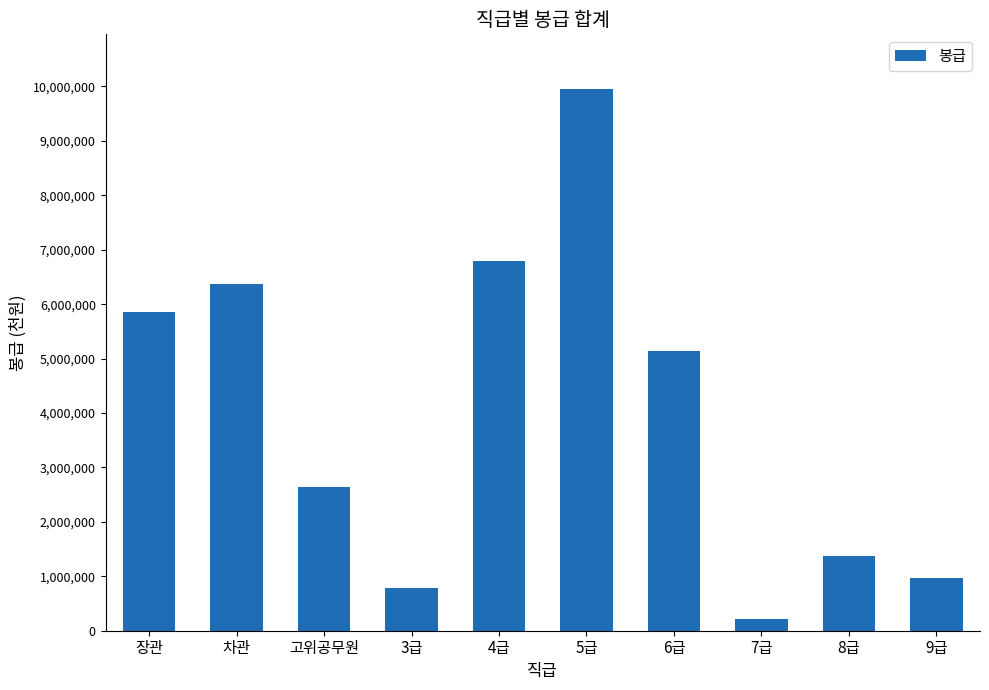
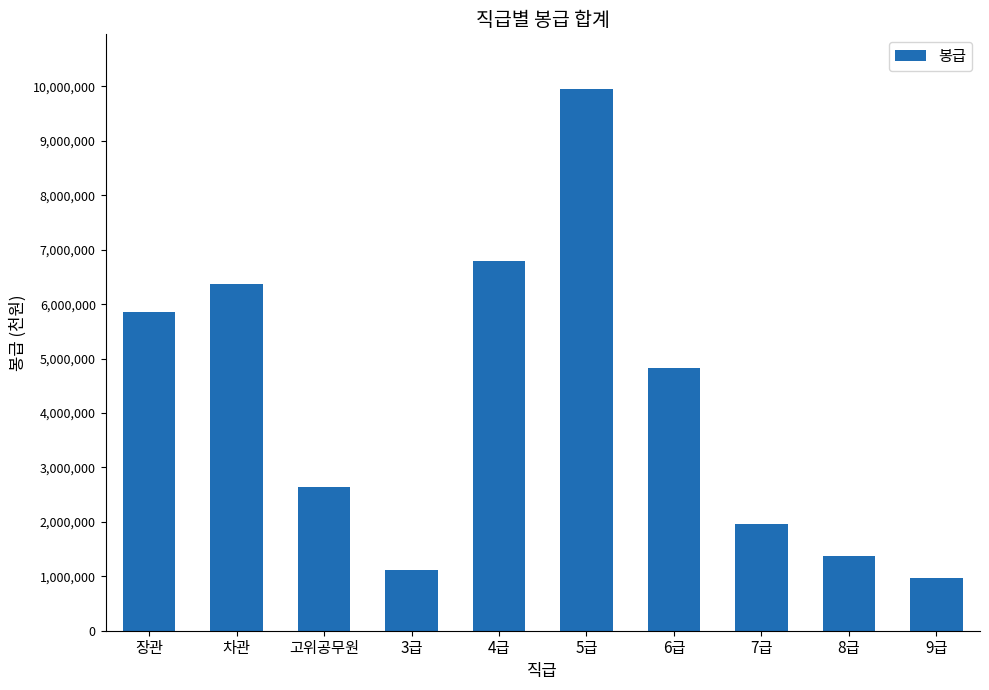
  {
    "장관": "5,900,000",
    "차관": "6,400,000",
    "고위공무원": "2,600,000",
-   "3급": "800,000",
+   "3급": "1,100,000",
    "4급": "6,800,000",
    "5급": "10,000,000",
-   "6급": "5,100,000",
-   "7급": "200,000",
+   "6급": "4,800,000",
+   "7급": "2,000,000",
    "8급": "1,400,000",
    "9급": "1,000,000"
  }
